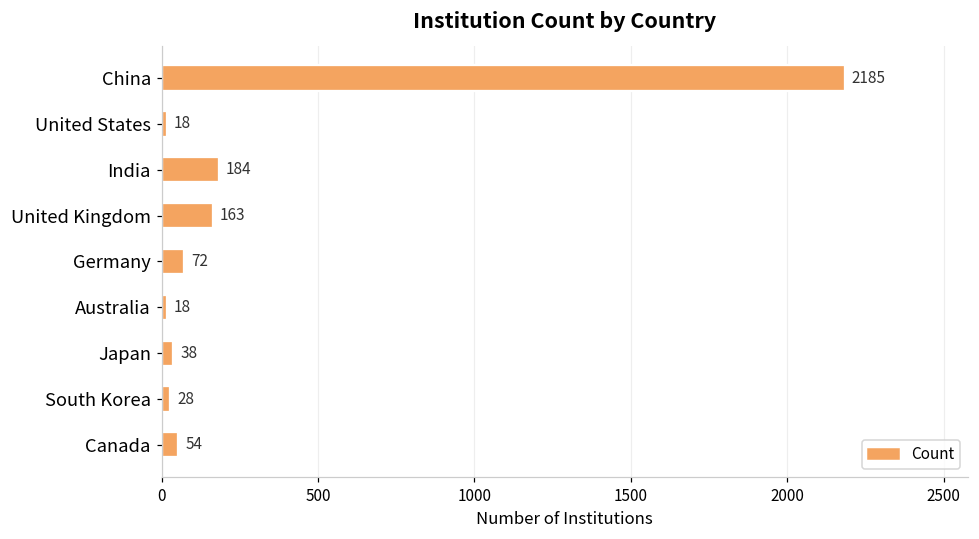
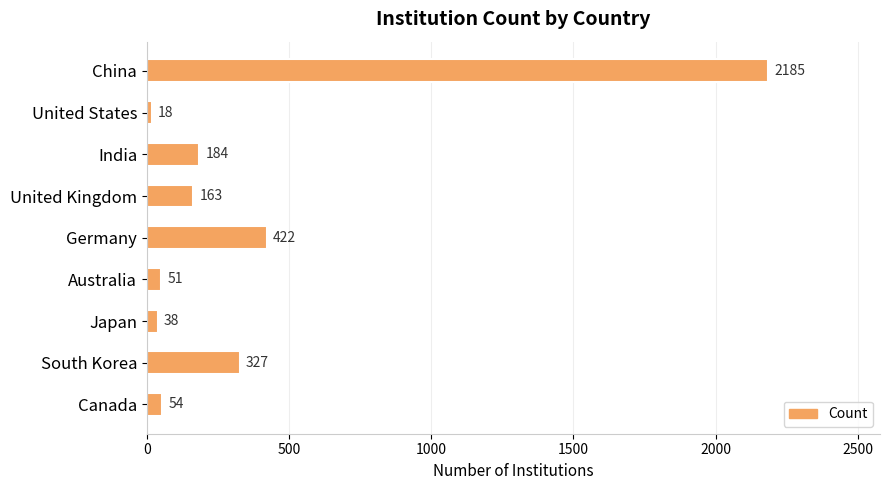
  {
    "China": 2185,
    "United States": 18,
    "India": 184,
    "United Kingdom": 163,
-   "Germany": 72,
-   "Australia": 18,
+   "Germany": 422,
+   "Australia": 51,
    "Japan": 38,
-   "South Korea": 28,
+   "South Korea": 327,
    "Canada": 54
  }
